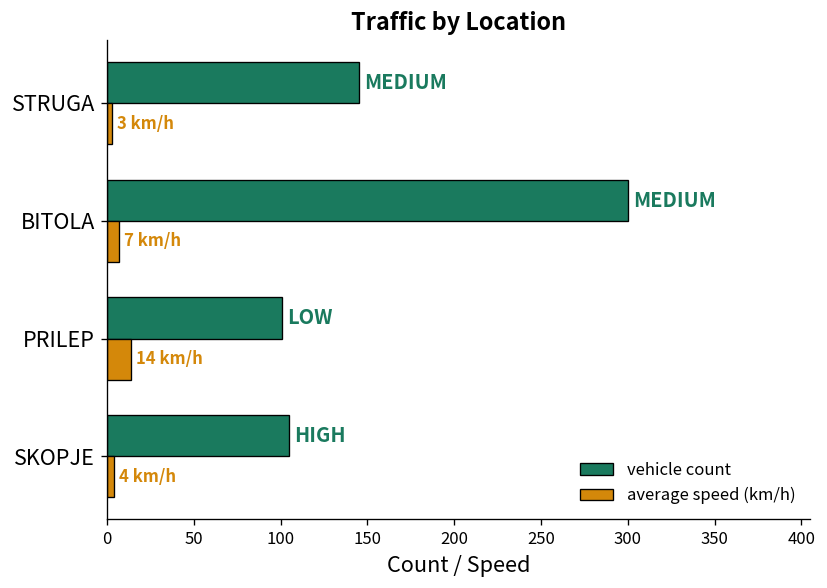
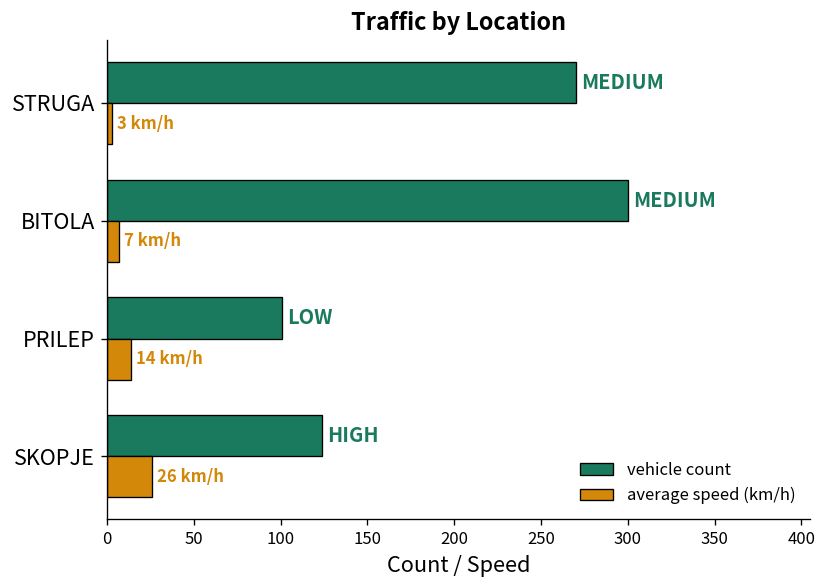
  {
    "vehicle count": {
-     "STRUGA": 145,
+     "STRUGA": 270,
      "BITOLA": 300,
      "PRILEP": 101,
-     "SKOPJE": 105
+     "SKOPJE": 124
    },
    "average speed (km/h)": {
      "STRUGA": 3,
      "BITOLA": 7,
      "PRILEP": 14,
-     "SKOPJE": 4
+     "SKOPJE": 26
    }
  }
